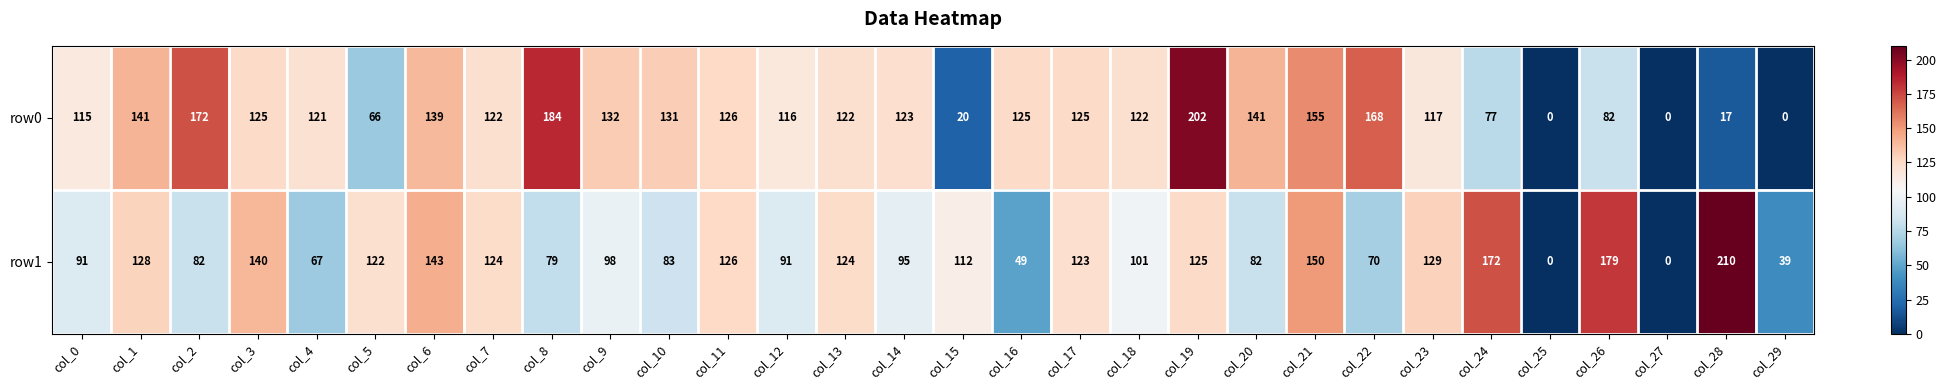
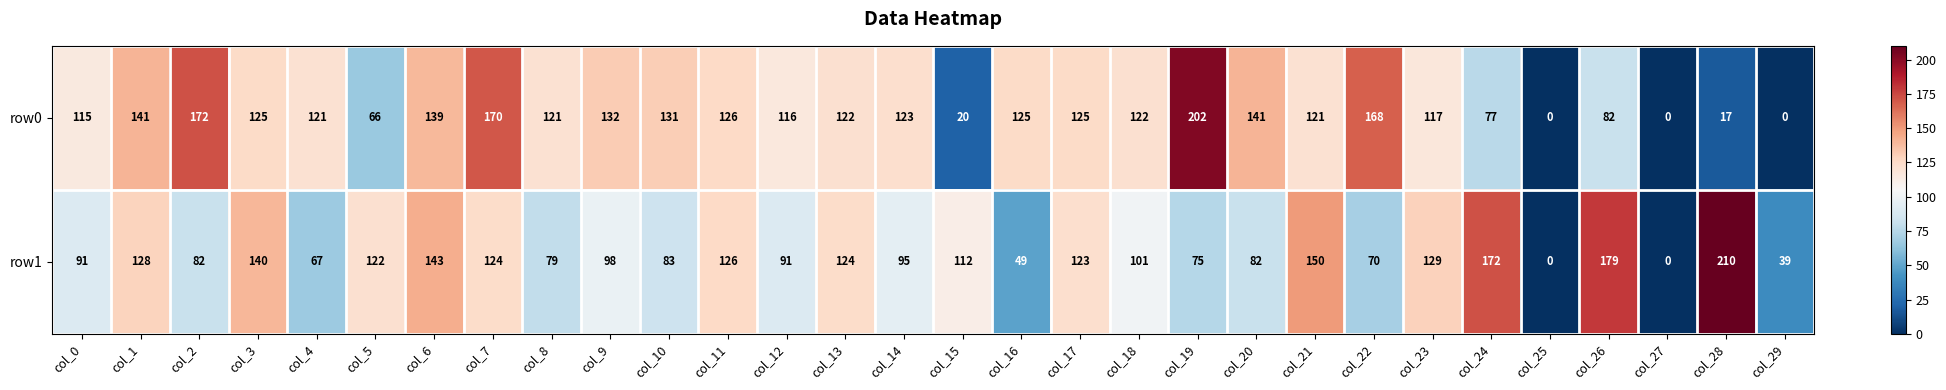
  {
    "row0": {
      "col_0": 115,
      "col_1": 141,
      "col_2": 172,
      "col_3": 125,
      "col_4": 121,
      "col_5": 66,
      "col_6": 139,
-     "col_7": 122,
-     "col_8": 184,
+     "col_7": 170,
+     "col_8": 121,
      "col_9": 132,
      "col_10": 131,
      "col_11": 126,
      "col_12": 116,
      "col_13": 122,
      "col_14": 123,
      "col_15": 20,
      "col_16": 125,
      "col_17": 125,
      "col_18": 122,
      "col_19": 202,
      "col_20": 141,
-     "col_21": 155,
+     "col_21": 121,
      "col_22": 168,
      "col_23": 117,
      "col_24": 77,
      "col_25": 0,
      "col_26": 82,
      "col_27": 0,
      "col_28": 17,
      "col_29": 0
    },
    "row1": {
      "col_0": 91,
      "col_1": 128,
      "col_2": 82,
      "col_3": 140,
      "col_4": 67,
      "col_5": 122,
      "col_6": 143,
      "col_7": 124,
      "col_8": 79,
      "col_9": 98,
      "col_10": 83,
      "col_11": 126,
      "col_12": 91,
      "col_13": 124,
      "col_14": 95,
      "col_15": 112,
      "col_16": 49,
      "col_17": 123,
      "col_18": 101,
-     "col_19": 125,
+     "col_19": 75,
      "col_20": 82,
      "col_21": 150,
      "col_22": 70,
      "col_23": 129,
      "col_24": 172,
      "col_25": 0,
      "col_26": 179,
      "col_27": 0,
      "col_28": 210,
      "col_29": 39
    }
  }
